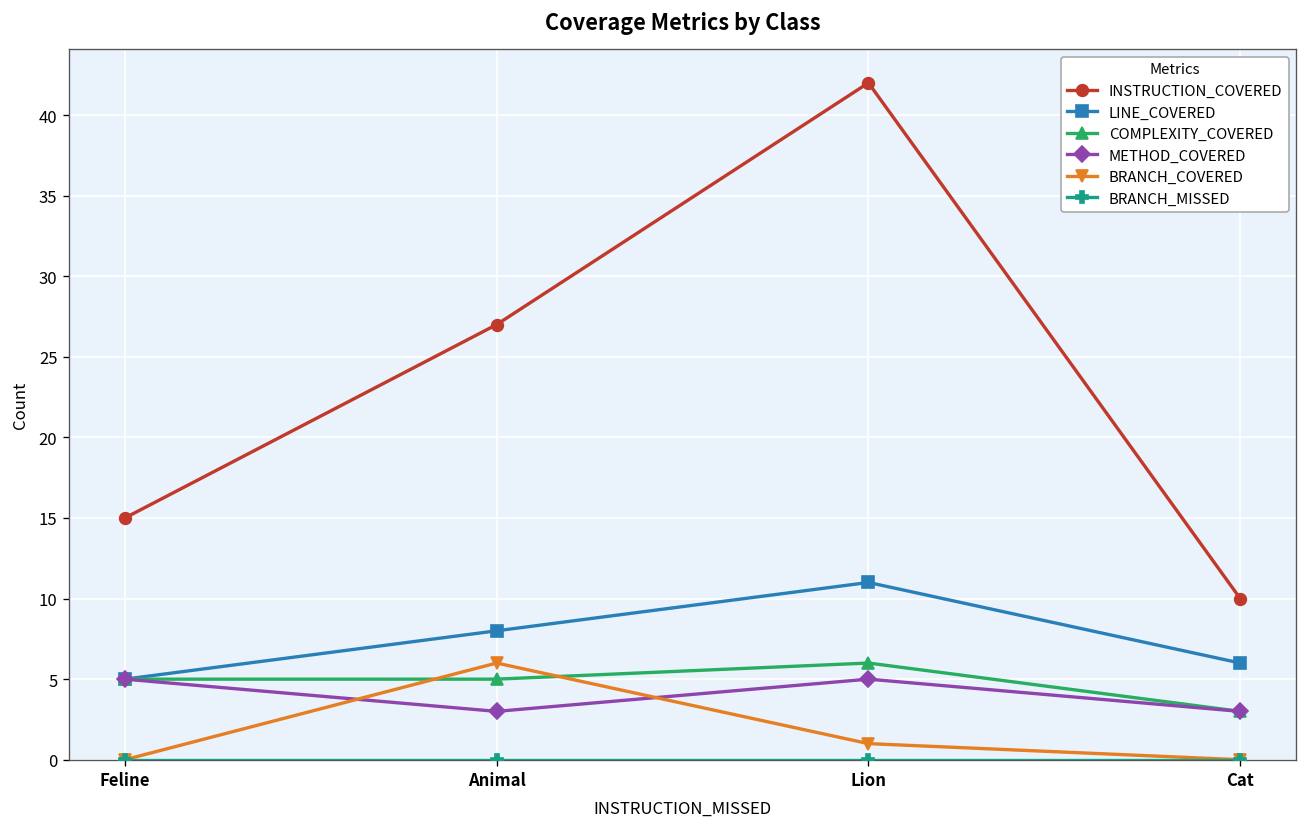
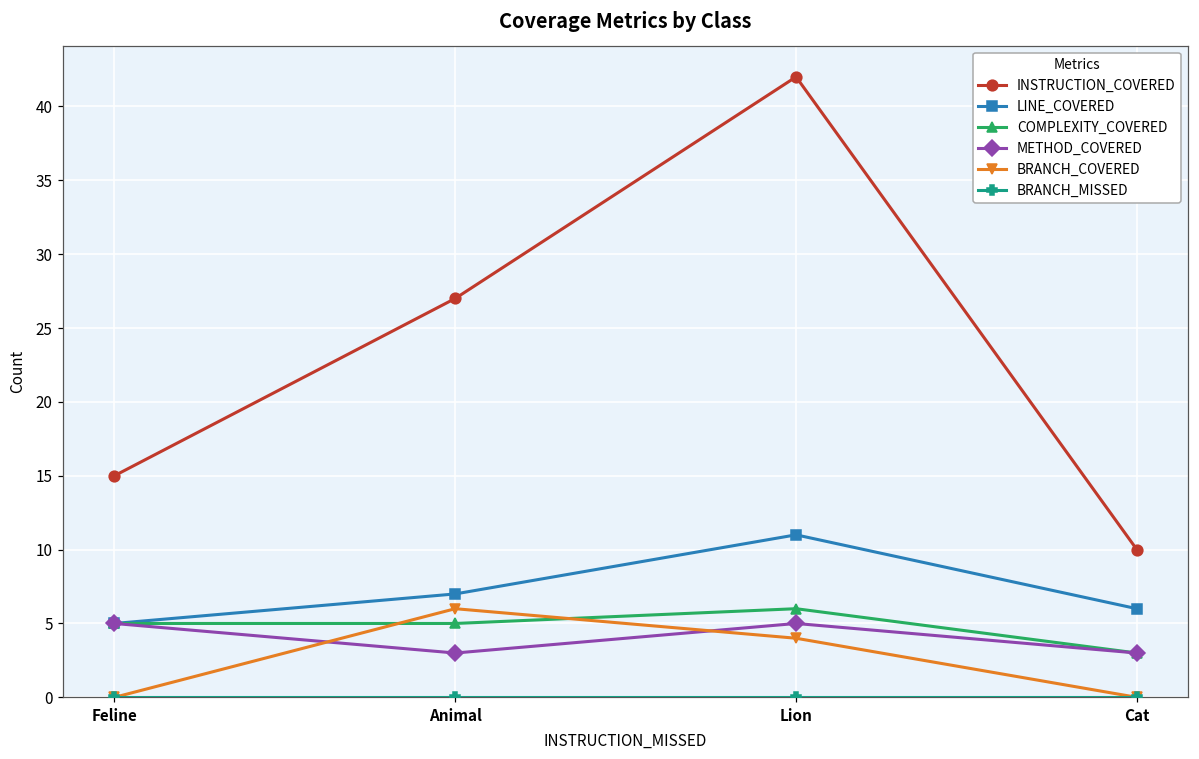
  {
    "INSTRUCTION_COVERED": {
      "Feline": 15,
      "Animal": 27,
      "Lion": 42,
      "Cat": 10
    },
    "LINE_COVERED": {
-     "Animal": 8,
+     "Animal": 7,
      "Lion": 11,
      "Cat": 6
    },
    "METHOD_COVERED": {
      "Animal": 3,
      "Lion": 5
    },
    "BRANCH_COVERED": {
      "Animal": 6,
-     "Lion": 1
+     "Lion": 4
    }
  }
